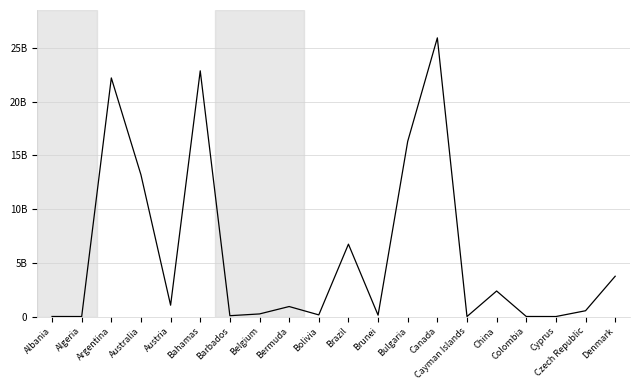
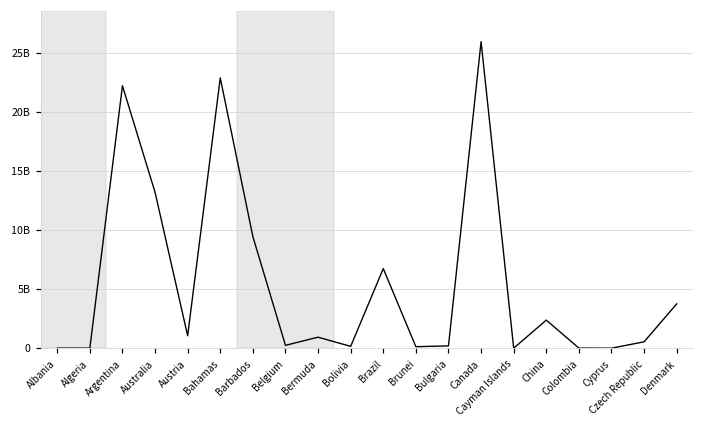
  {
    "Albania": 0,
    "Algeria": 0,
    "Argentina": 22200000000,
    "Australia": 13200000000,
    "Austria": 1100000000,
    "Bahamas": 22900000000,
-   "Barbados": 100000000,
+   "Barbados": 9500000000,
    "Belgium": 200000000,
    "Bermuda": 900000000,
    "Bolivia": 200000000,
    "Brazil": 6700000000,
    "Brunei": 100000000,
-   "Bulgaria": 16300000000,
+   "Bulgaria": 200000000,
    "Canada": 26000000000,
    "Cayman Islands": 0,
    "China": 2400000000,
    "Colombia": 0,
    "Cyprus": 0,
    "Czech Republic": 500000000,
    "Denmark": 3800000000
  }
